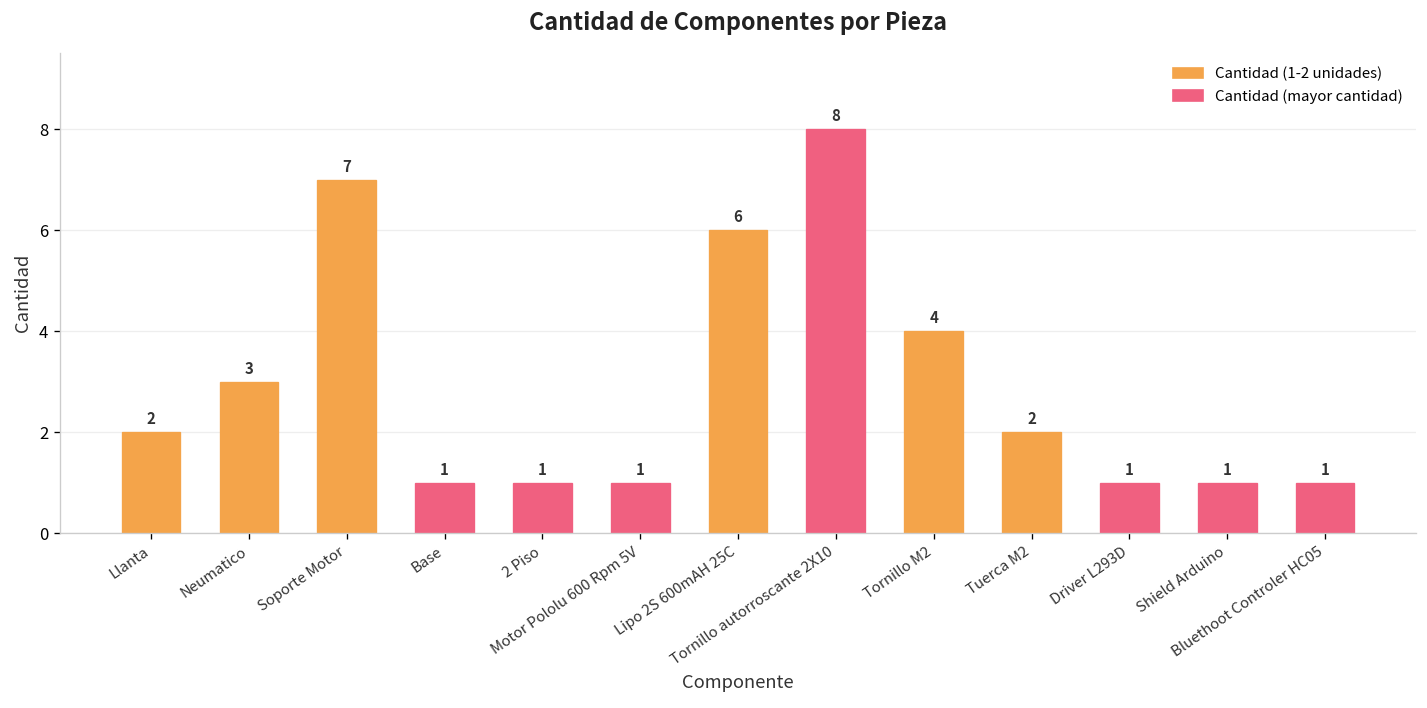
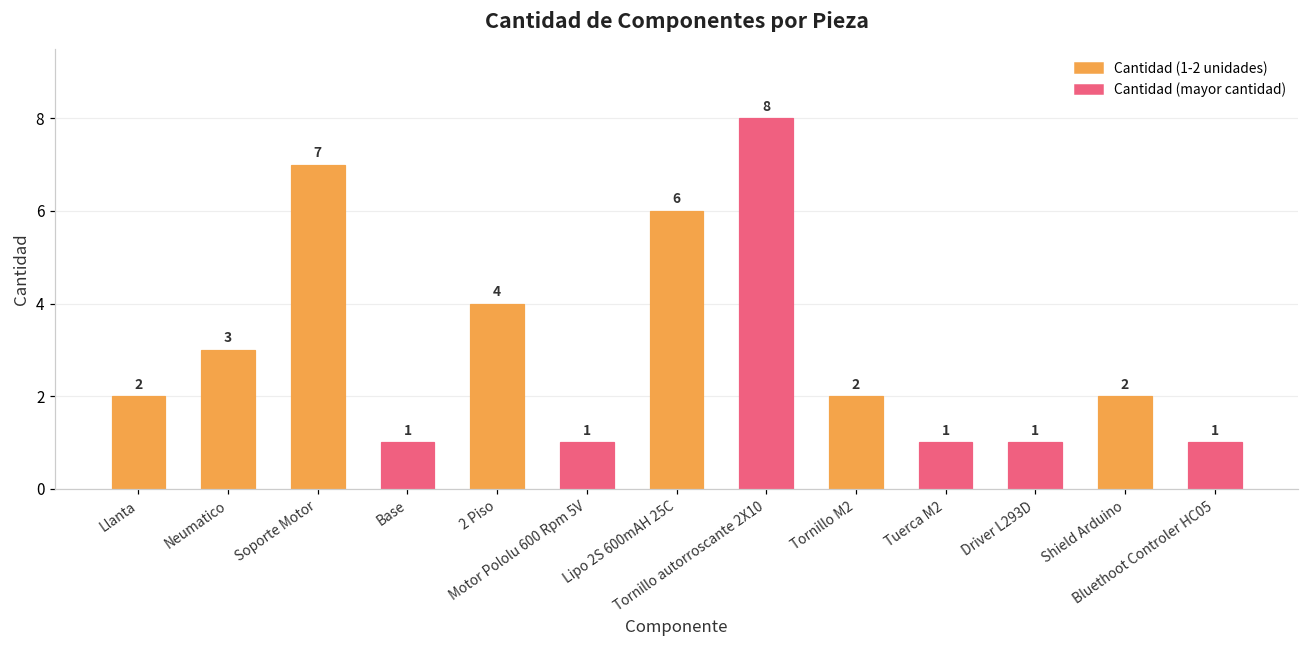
  {
    "Llanta": 2,
    "Neumatico": 3,
    "Soporte Motor": 7,
    "Base": 1,
-   "2 Piso": 1,
+   "2 Piso": 4,
    "Motor Pololu 600 Rpm 5V": 1,
    "Lipo 2S 600mAH 25C": 6,
    "Tornillo autorroscante 2X10": 8,
-   "Tornillo M2": 4,
-   "Tuerca M2": 2,
+   "Tornillo M2": 2,
+   "Tuerca M2": 1,
    "Driver L293D": 1,
-   "Shield Arduino": 1,
+   "Shield Arduino": 2,
    "Bluethoot Controler HC05": 1
  }
